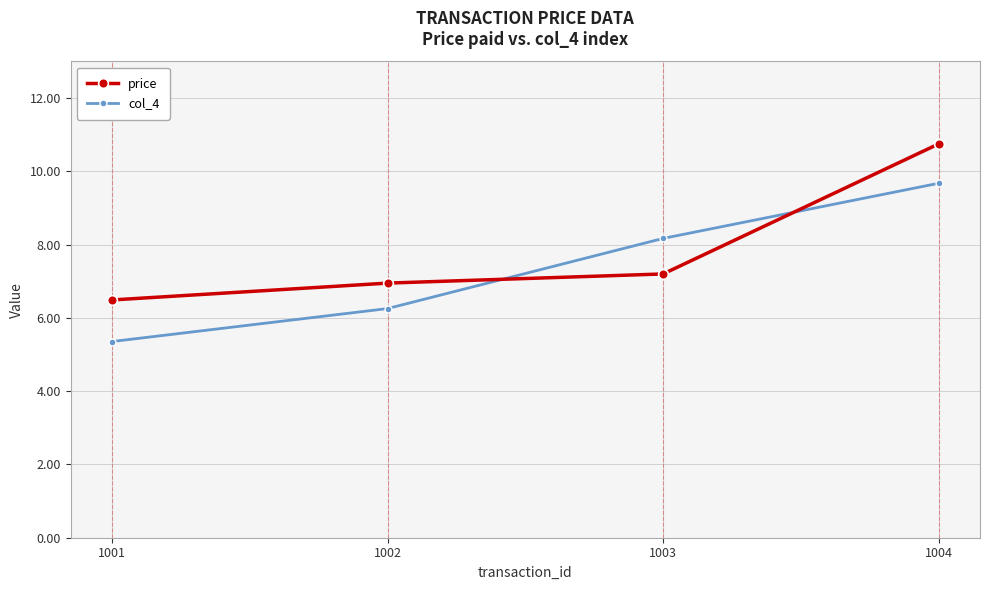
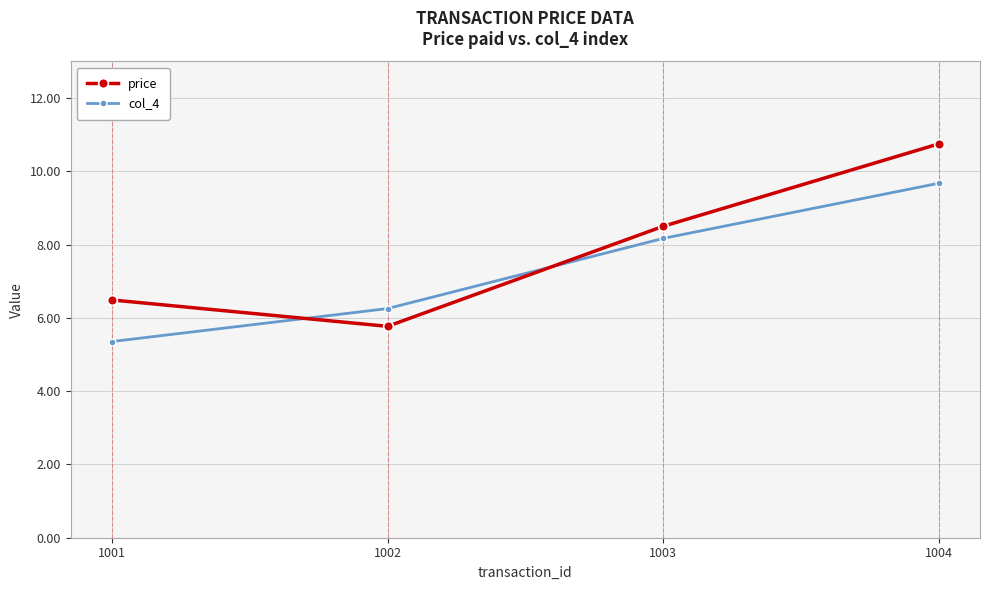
  {
    "price": {
      "1001": 6.5,
-     "1002": 7.0,
-     "1003": 7.2,
+     "1002": 5.8,
+     "1003": 8.5,
      "1004": 10.8
    },
    "col_4": {
      "1001": 5.4,
      "1002": 6.3,
      "1003": 8.2,
      "1004": 9.7
    }
  }
